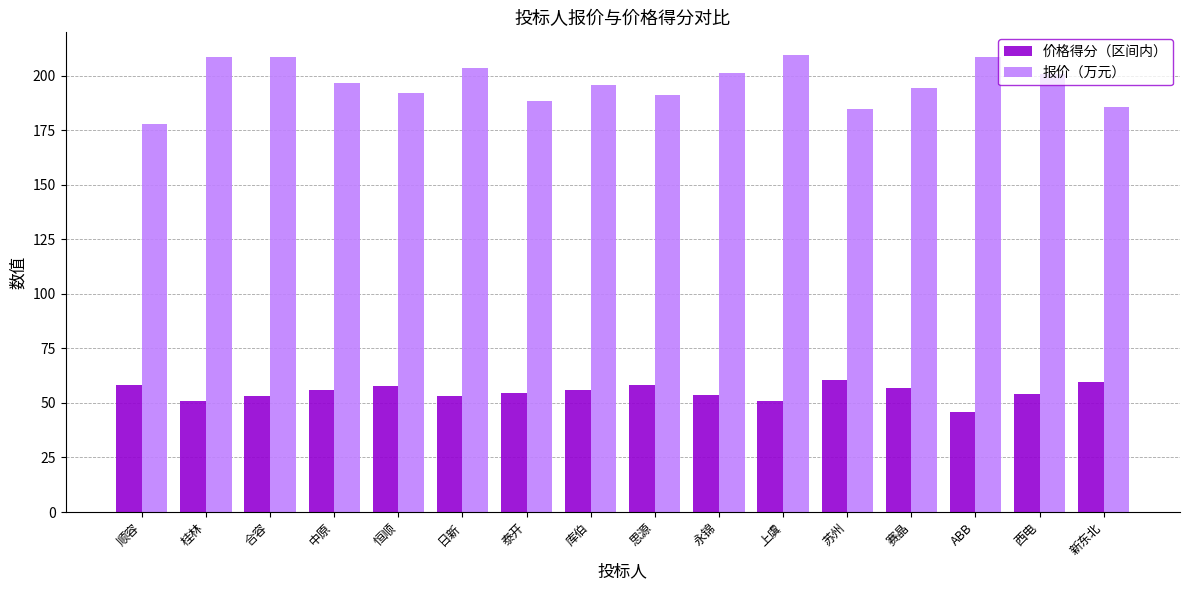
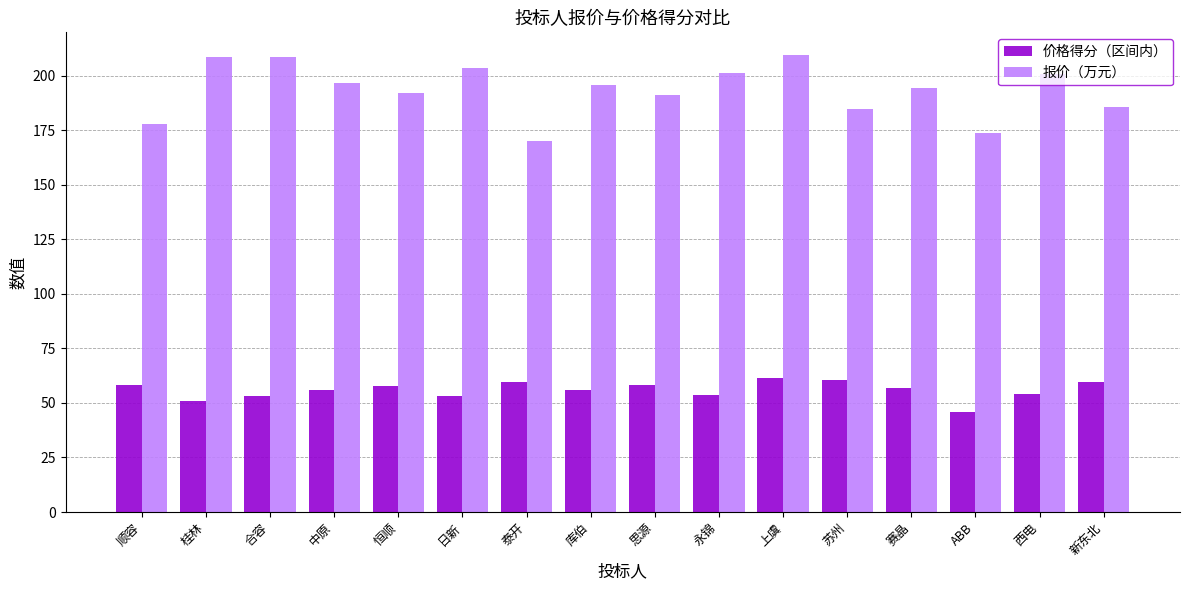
  {
    "价格得分（区间内）": {
      "顺容": 58,
      "桂林": 51,
      "合容": 53,
      "中原": 56,
      "恒顺": 58,
      "日新": 53,
-     "泰开": 55,
+     "泰开": 59,
      "库伯": 56,
      "思源": 58,
      "永锦": 54,
-     "上虞": 51,
+     "上虞": 62,
      "苏州": 60,
      "赛晶": 57,
      "ABB": 46,
      "西电": 54,
      "新东北": 60
    },
    "报价（万元）": {
      "顺容": 178,
      "桂林": 209,
      "合容": 209,
      "中原": 196,
      "恒顺": 192,
      "日新": 203,
-     "泰开": 188,
+     "泰开": 170,
      "库伯": 196,
      "思源": 191,
      "永锦": 201,
      "上虞": 209,
      "苏州": 185,
      "赛晶": 194,
-     "ABB": 208,
+     "ABB": 174,
      "新东北": 186
    }
  }
